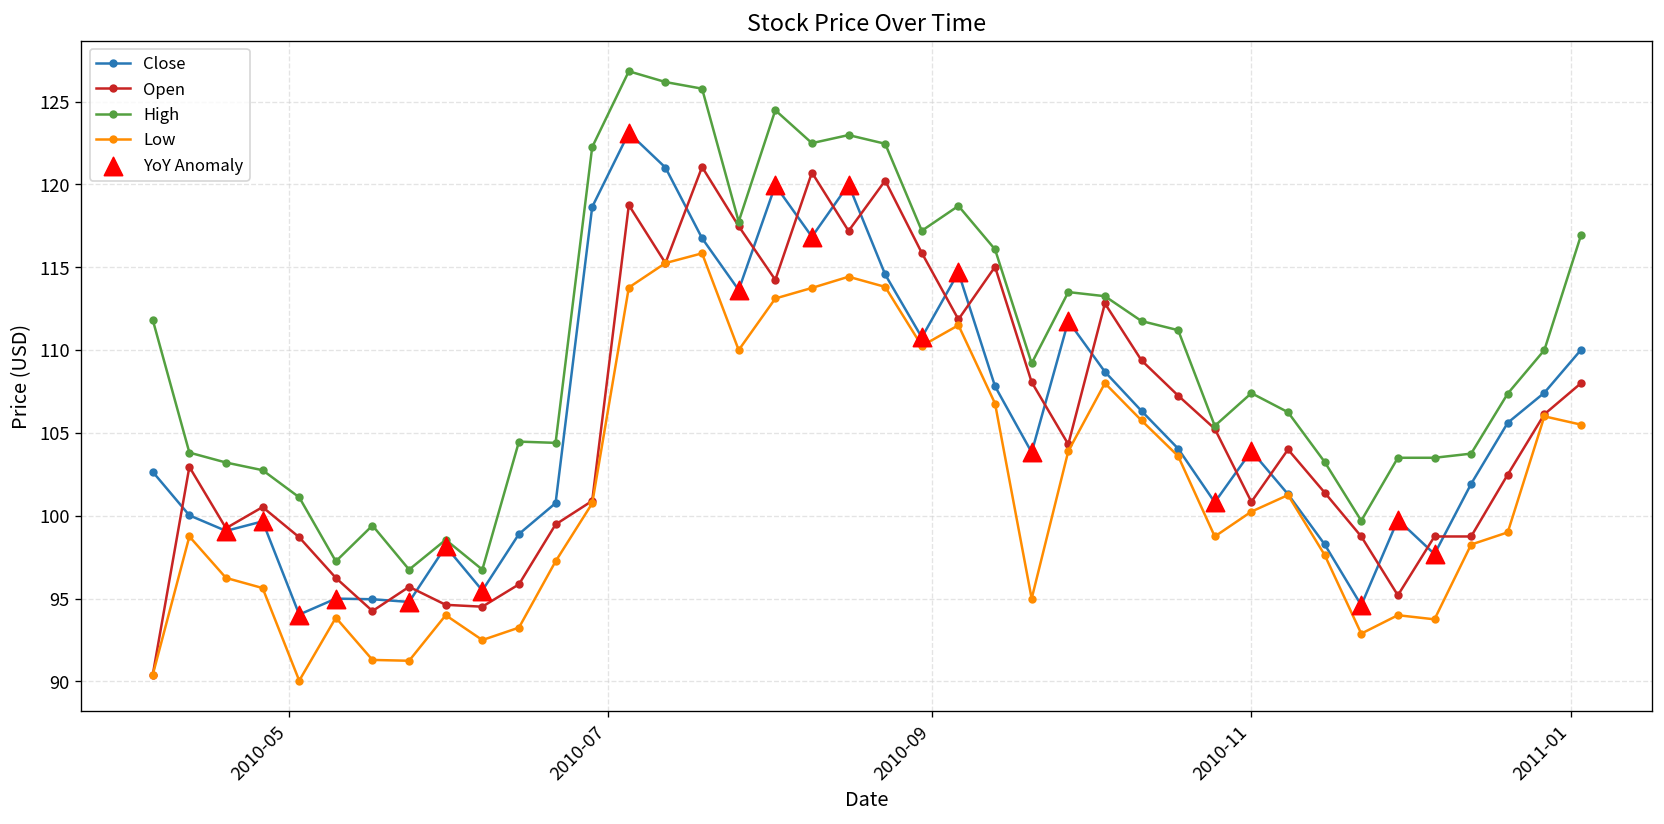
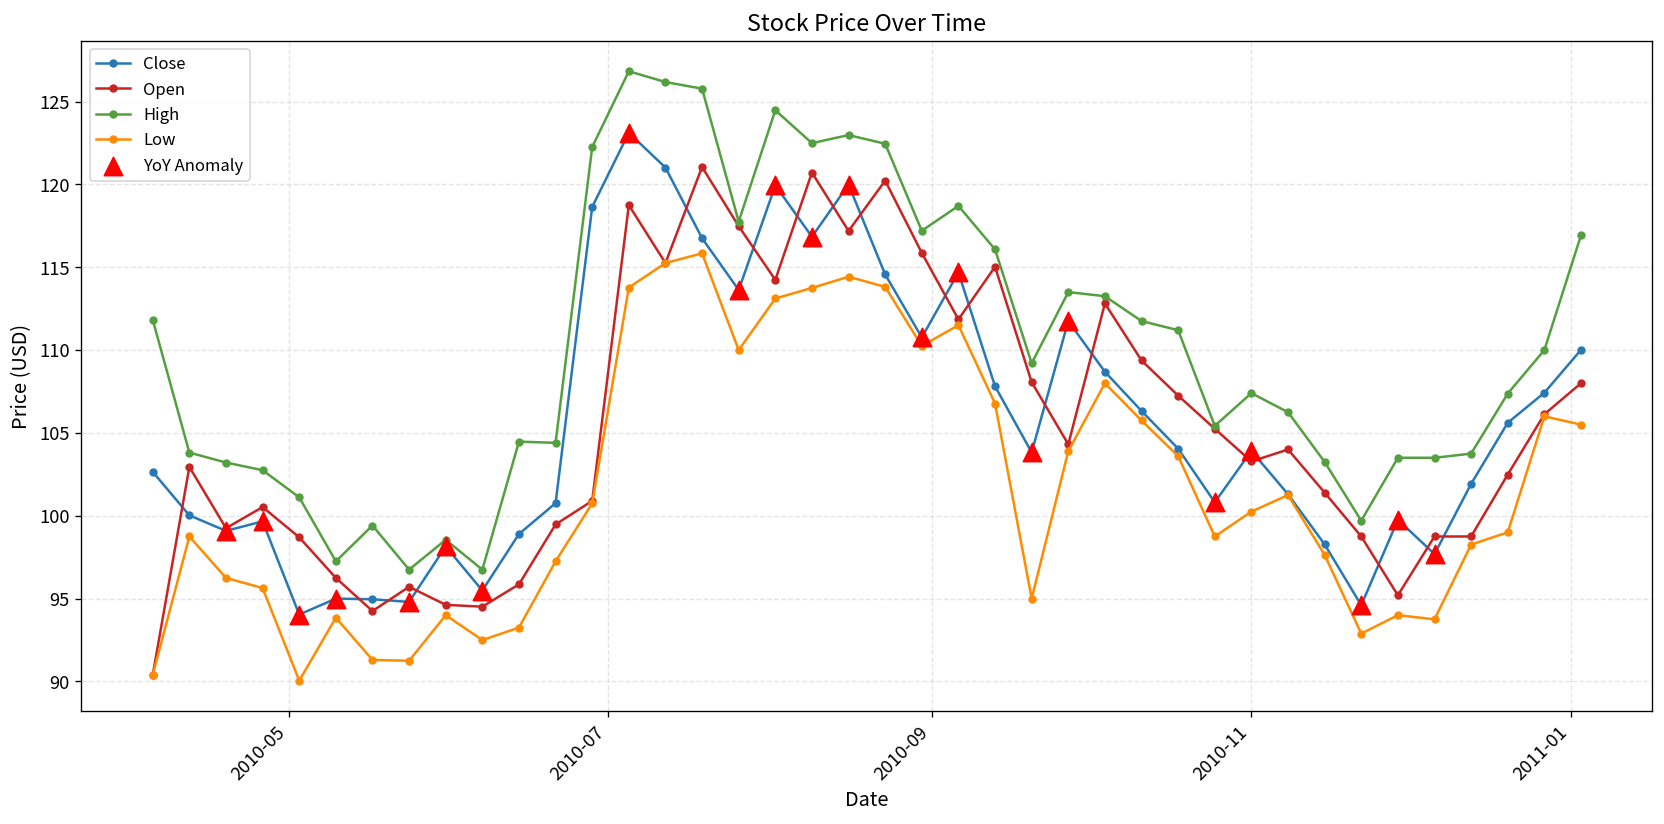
  {
    "Open": {
-     "2010-11": 100.8
+     "2010-11": 103.3
    },
    "High": {
      "2010-11": 107.4
    },
    "Low": {
      "2010-11": 100.3
    }
  }
